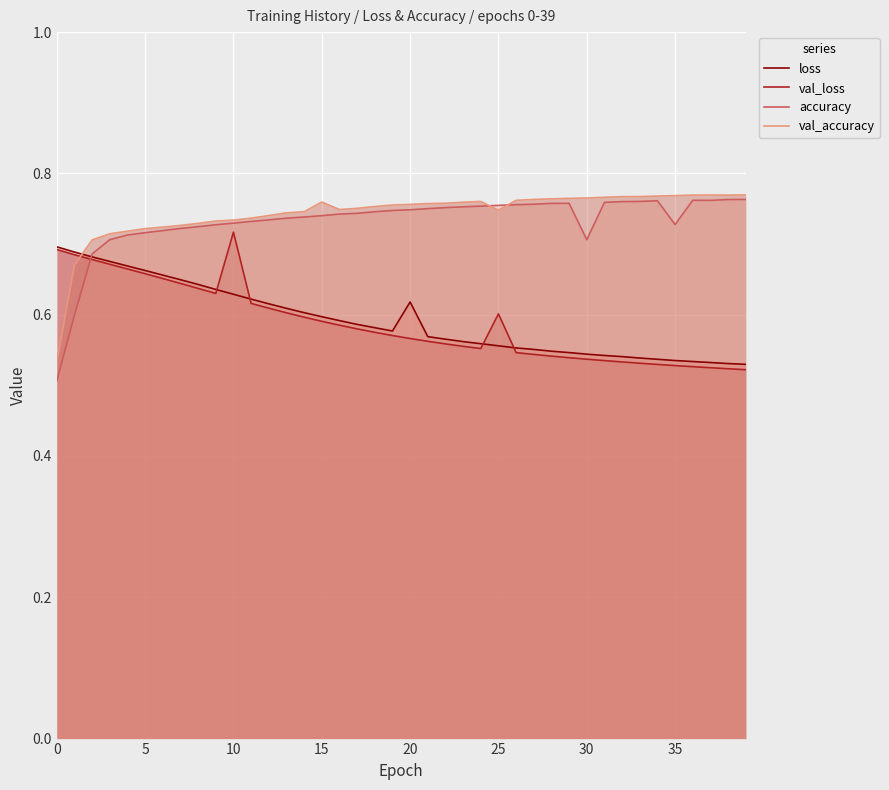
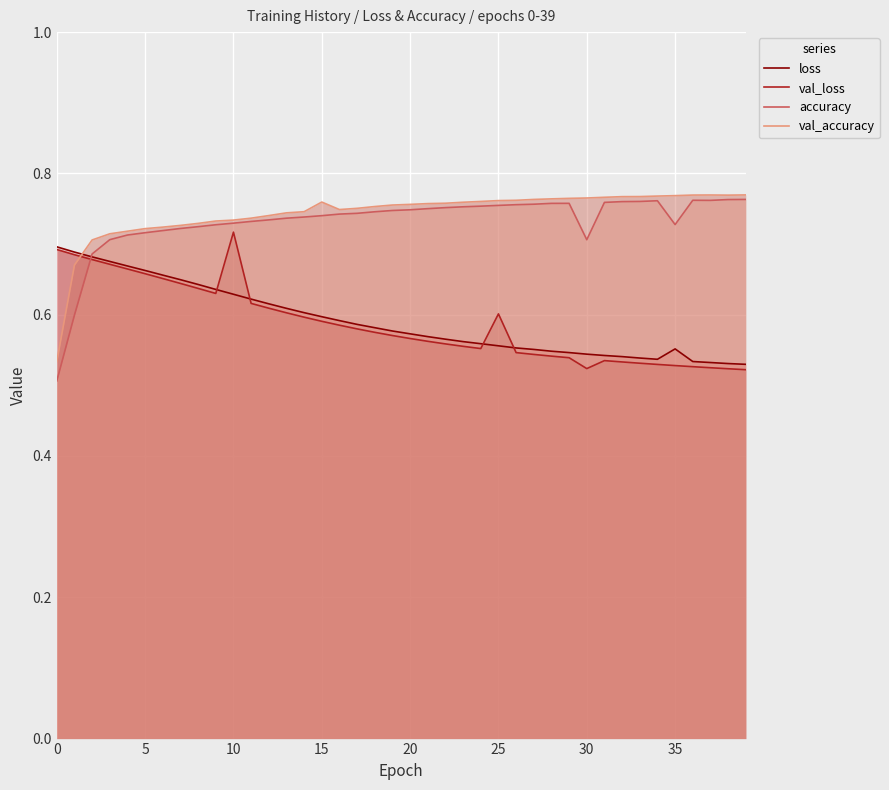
  {
    "loss": {
      "0": 0.70,
      "5": 0.66,
      "10": 0.63,
      "15": 0.60,
-     "20": 0.62,
+     "20": 0.57,
      "25": 0.56,
      "30": 0.54,
-     "35": 0.54
+     "35": 0.55
    },
    "val_loss": {
      "0": 0.69,
      "5": 0.66,
      "10": 0.72,
      "15": 0.59,
      "20": 0.57,
      "25": 0.60,
-     "30": 0.54,
+     "30": 0.52,
      "35": 0.53
    },
    "accuracy": {
      "0": 0.51,
      "5": 0.72,
      "10": 0.73,
      "15": 0.74,
      "20": 0.75,
      "25": 0.75,
      "30": 0.71,
      "35": 0.73
    },
    "val_accuracy": {
      "0": 0.53,
      "5": 0.72,
      "10": 0.73,
      "15": 0.76,
      "20": 0.76,
-     "25": 0.75,
+     "25": 0.76,
      "30": 0.77,
      "35": 0.77
    }
  }
